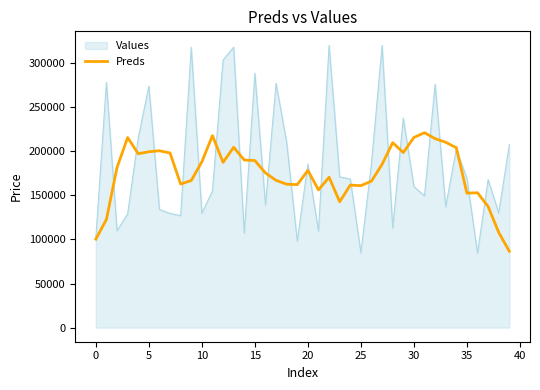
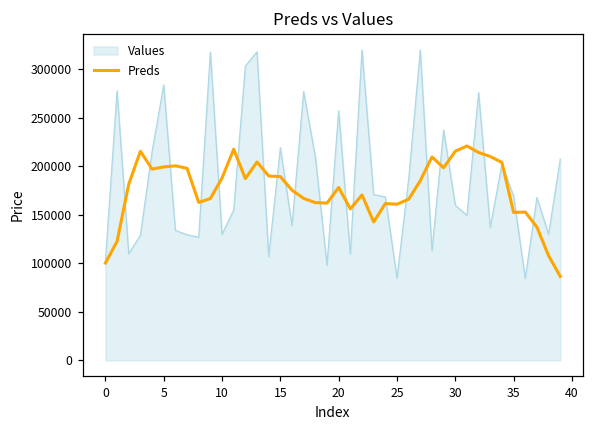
  {
    "Values": {
-     "5": 270000,
+     "5": 280000,
      "10": 130000,
-     "15": 290000,
-     "20": 190000,
+     "15": 220000,
+     "20": 260000,
      "25": 90000,
      "30": 160000,
      "35": 170000
    },
    "Preds": {
      "5": 200000,
      "10": 190000,
      "15": 190000,
      "20": 180000,
      "25": 160000,
      "30": 220000,
      "35": 150000
    }
  }
